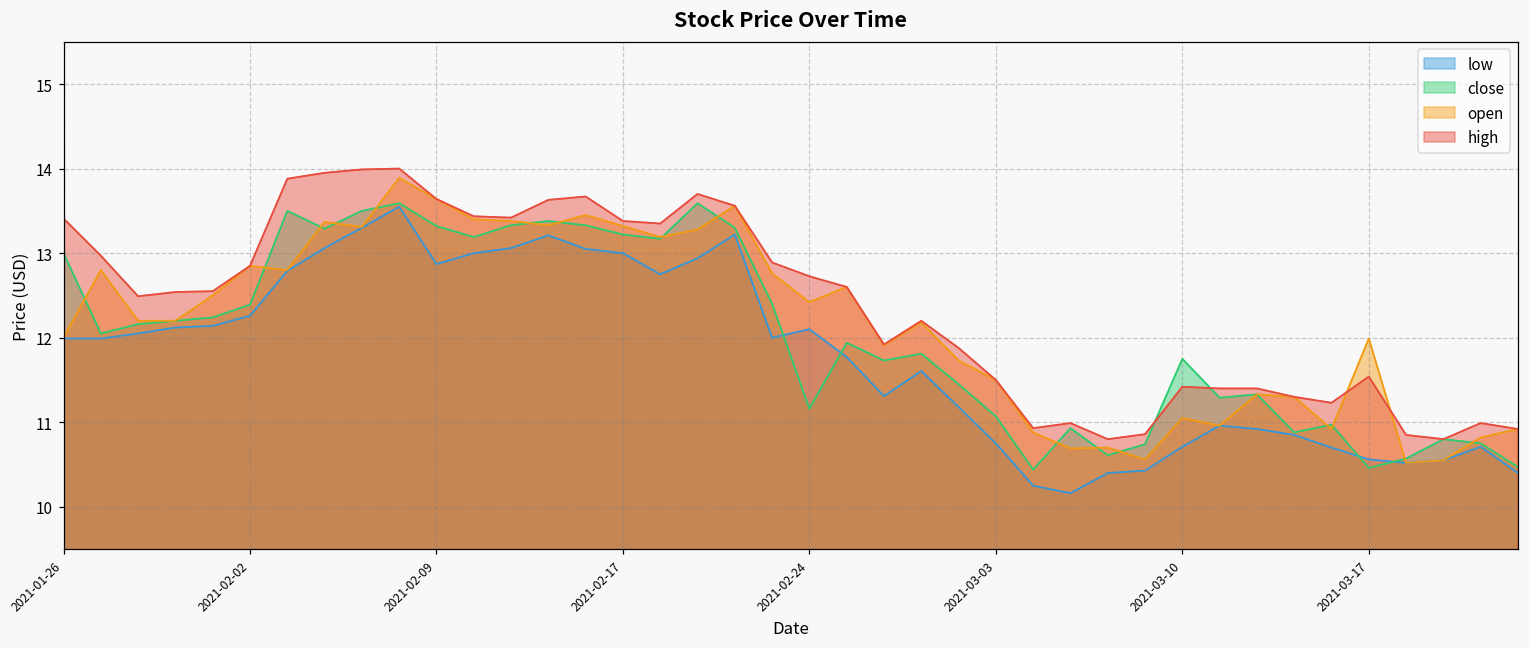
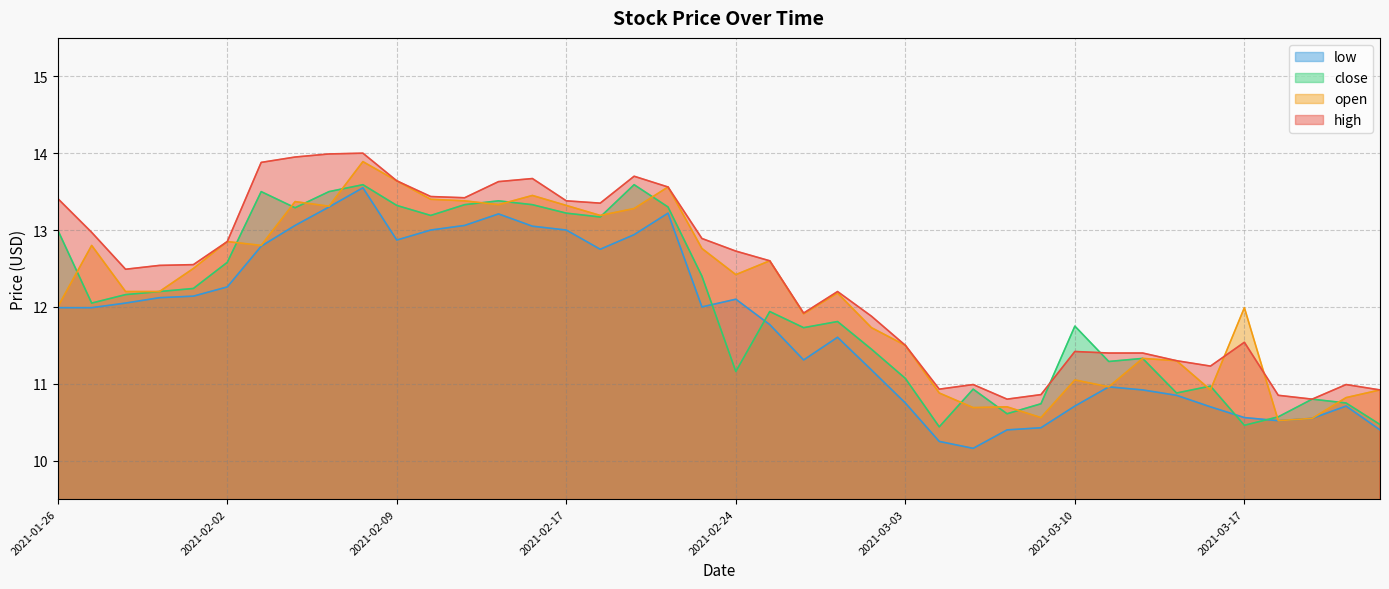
  {
    "low": {
      "2021-02-02": 12.3,
      "2021-02-09": 12.9,
      "2021-02-17": 13.0,
      "2021-02-24": 12.1,
      "2021-03-03": 10.8,
      "2021-03-10": 10.7,
      "2021-03-17": 10.6
    },
    "close": {
      "2021-01-26": 13.0,
-     "2021-02-02": 12.4,
+     "2021-02-02": 12.6,
      "2021-02-09": 13.3,
      "2021-02-17": 13.2,
      "2021-02-24": 11.2,
      "2021-03-03": 11.1,
      "2021-03-10": 11.8,
      "2021-03-17": 10.5
    },
    "open": {
      "2021-02-17": 13.3,
      "2021-02-24": 12.4,
      "2021-03-10": 11.1,
      "2021-03-17": 12.0
    },
    "high": {
      "2021-01-26": 13.4,
      "2021-02-17": 13.4,
      "2021-02-24": 12.7,
      "2021-03-10": 11.4,
      "2021-03-17": 11.5
    }
  }
